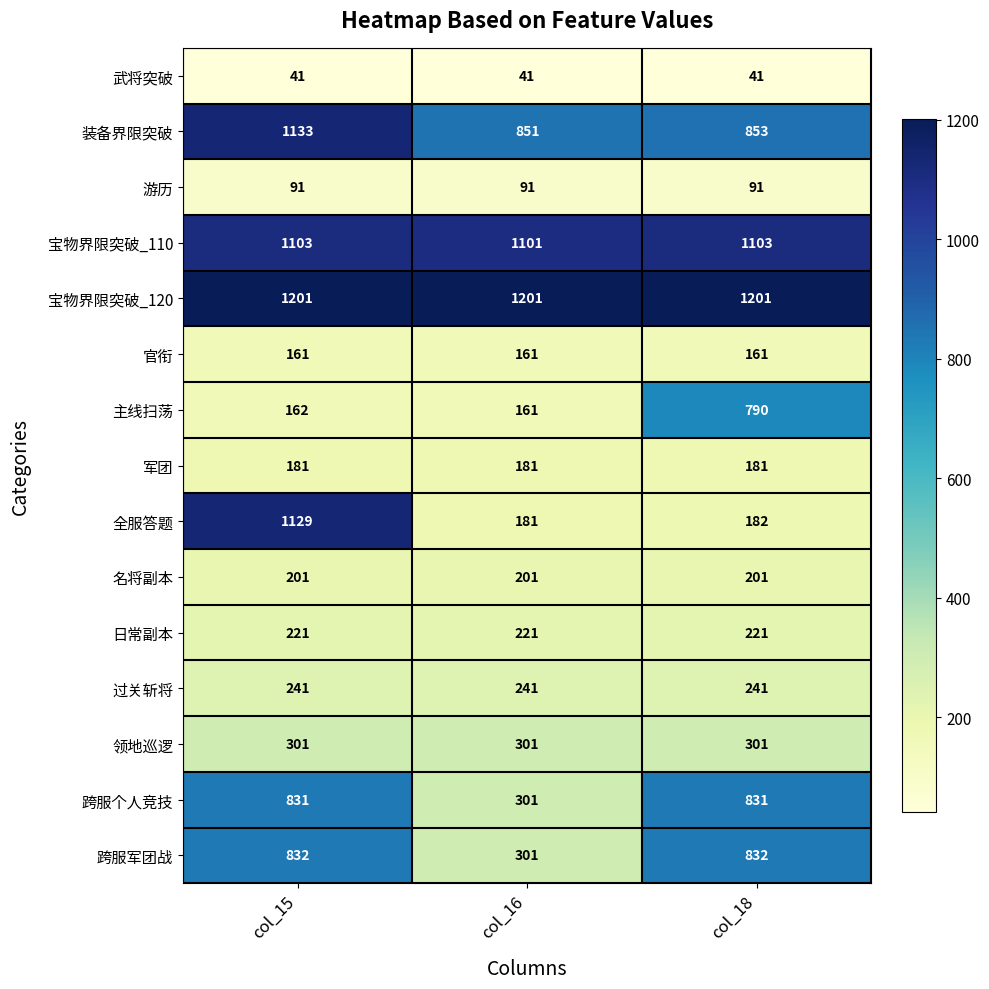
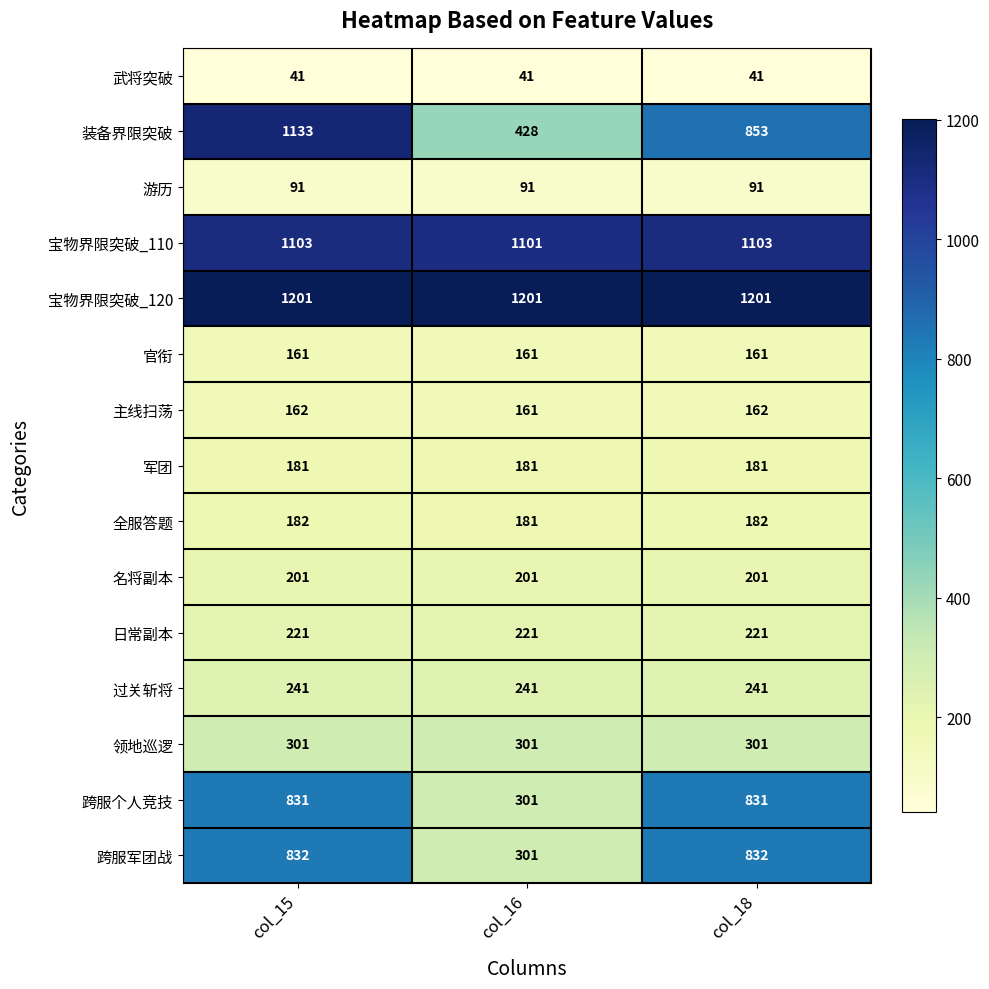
  {
    "武将突破": {
      "col_15": 41,
      "col_16": 41,
      "col_18": 41
    },
    "装备界限突破": {
      "col_15": 1133,
-     "col_16": 851,
+     "col_16": 428,
      "col_18": 853
    },
    "游历": {
      "col_15": 91,
      "col_16": 91,
      "col_18": 91
    },
    "宝物界限突破_110": {
      "col_15": 1103,
      "col_16": 1101,
      "col_18": 1103
    },
    "宝物界限突破_120": {
      "col_15": 1201,
      "col_16": 1201,
      "col_18": 1201
    },
    "官衔": {
      "col_15": 161,
      "col_16": 161,
      "col_18": 161
    },
    "主线扫荡": {
      "col_15": 162,
      "col_16": 161,
-     "col_18": 790
+     "col_18": 162
    },
    "军团": {
      "col_15": 181,
      "col_16": 181,
      "col_18": 181
    },
    "全服答题": {
-     "col_15": 1129,
+     "col_15": 182,
      "col_16": 181,
      "col_18": 182
    },
    "名将副本": {
      "col_15": 201,
      "col_16": 201,
      "col_18": 201
    },
    "日常副本": {
      "col_15": 221,
      "col_16": 221,
      "col_18": 221
    },
    "过关斩将": {
      "col_15": 241,
      "col_16": 241,
      "col_18": 241
    },
    "领地巡逻": {
      "col_15": 301,
      "col_16": 301,
      "col_18": 301
    },
    "跨服个人竞技": {
      "col_15": 831,
      "col_16": 301,
      "col_18": 831
    },
    "跨服军团战": {
      "col_15": 832,
      "col_16": 301,
      "col_18": 832
    }
  }
